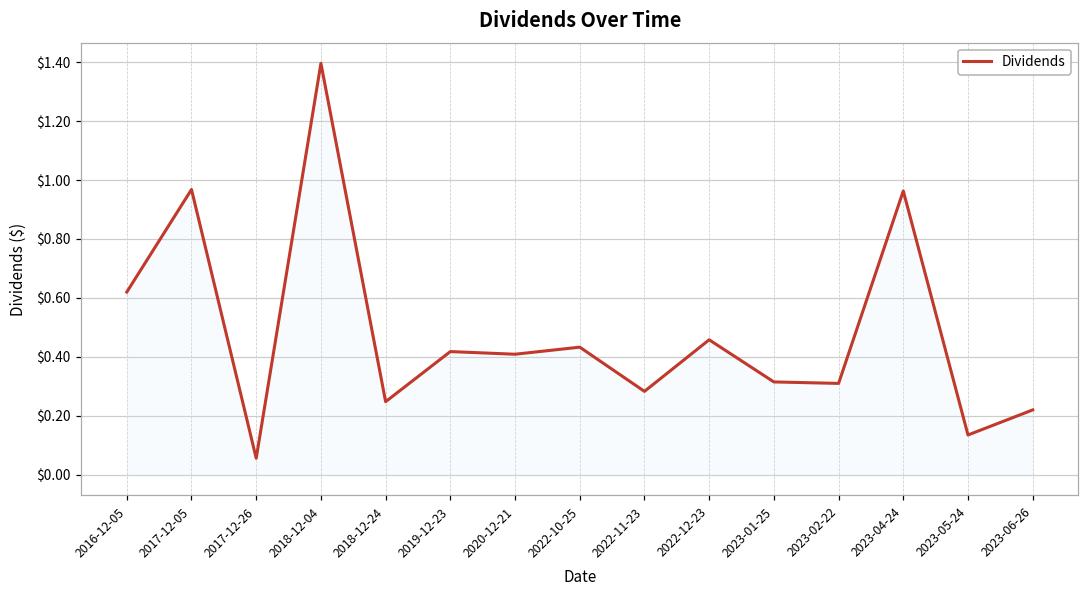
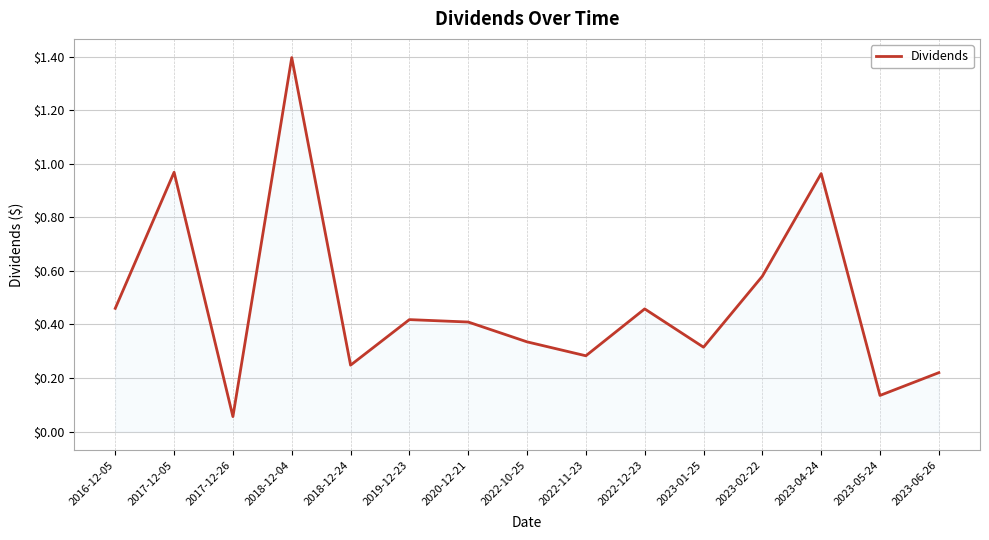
  {
-   "2016-12-05": "$0.62",
+   "2016-12-05": "$0.46",
    "2017-12-05": "$0.97",
    "2017-12-26": "$0.06",
    "2018-12-04": "$1.40",
    "2018-12-24": "$0.25",
    "2019-12-23": "$0.42",
    "2020-12-21": "$0.41",
-   "2022-10-25": "$0.43",
+   "2022-10-25": "$0.34",
    "2022-11-23": "$0.28",
    "2022-12-23": "$0.46",
    "2023-01-25": "$0.32",
-   "2023-02-22": "$0.31",
+   "2023-02-22": "$0.58",
    "2023-04-24": "$0.96",
    "2023-05-24": "$0.14",
    "2023-06-26": "$0.22"
  }
